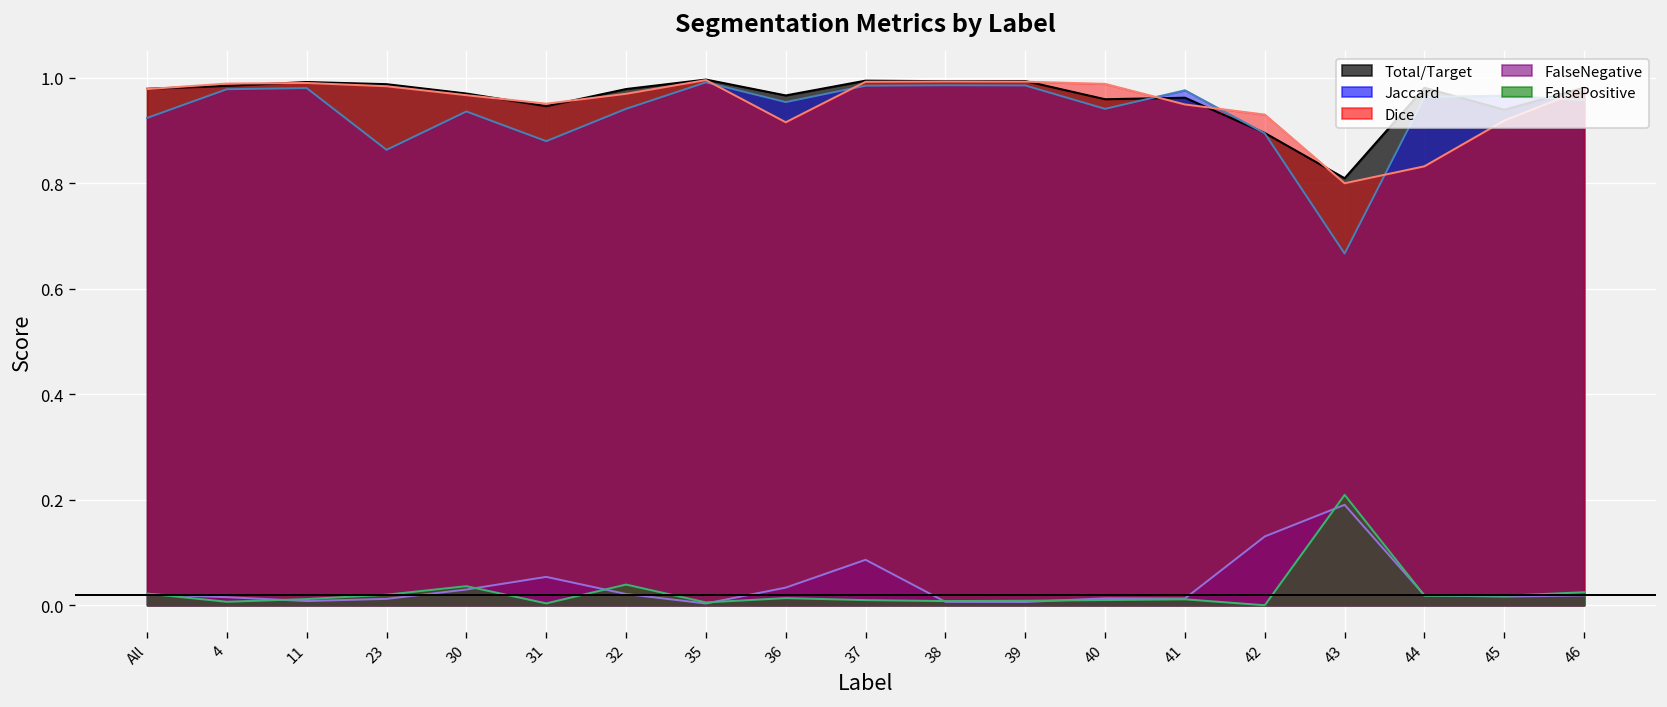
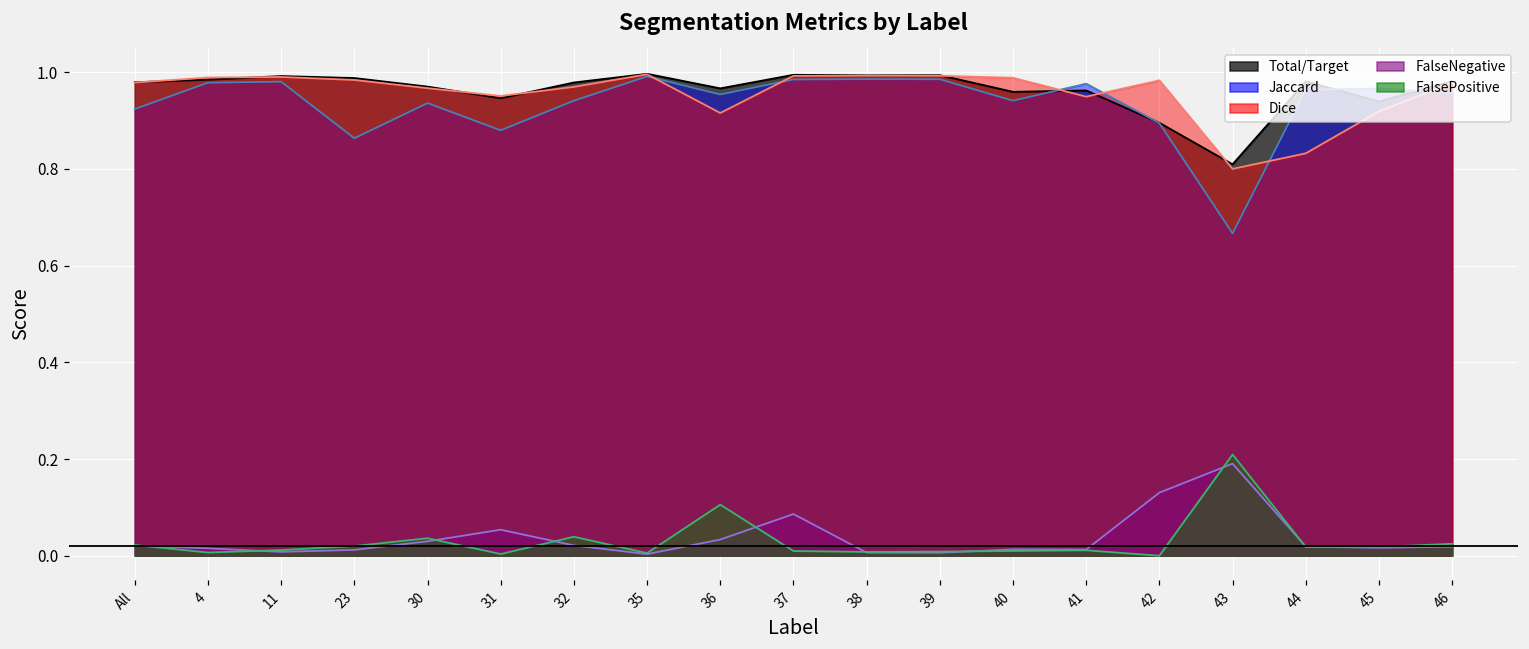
  {
    "Total/Target": {
      "32": 0.98,
      "36": 0.97,
      "40": 0.96,
      "41": 0.96,
      "43": 0.81
    },
    "Jaccard": {
      "All": 0.92,
      "4": 0.98,
      "11": 0.98,
      "23": 0.86,
      "30": 0.94,
      "31": 0.88,
      "32": 0.94,
      "36": 0.95,
      "37": 0.98,
      "38": 0.99,
      "39": 0.99,
      "40": 0.94,
      "41": 0.98,
      "43": 0.67
    },
    "Dice": {
      "32": 0.97,
      "36": 0.92,
      "40": 0.99,
      "41": 0.95,
-     "42": 0.93,
+     "42": 0.98,
      "43": 0.80,
      "44": 0.83
    },
    "FalseNegative": {
      "4": 0.02,
      "23": 0.01,
      "30": 0.03,
      "31": 0.05,
      "32": 0.02,
      "36": 0.03,
      "37": 0.09,
      "42": 0.13,
      "43": 0.19,
      "46": 0.02
    },
    "FalsePositive": {
      "4": 0.01,
      "23": 0.02,
      "30": 0.04,
      "31": 0.00,
      "32": 0.04,
-     "36": 0.01,
+     "36": 0.11,
      "37": 0.01,
      "42": 0.00,
      "43": 0.21,
      "46": 0.02
    }
  }
